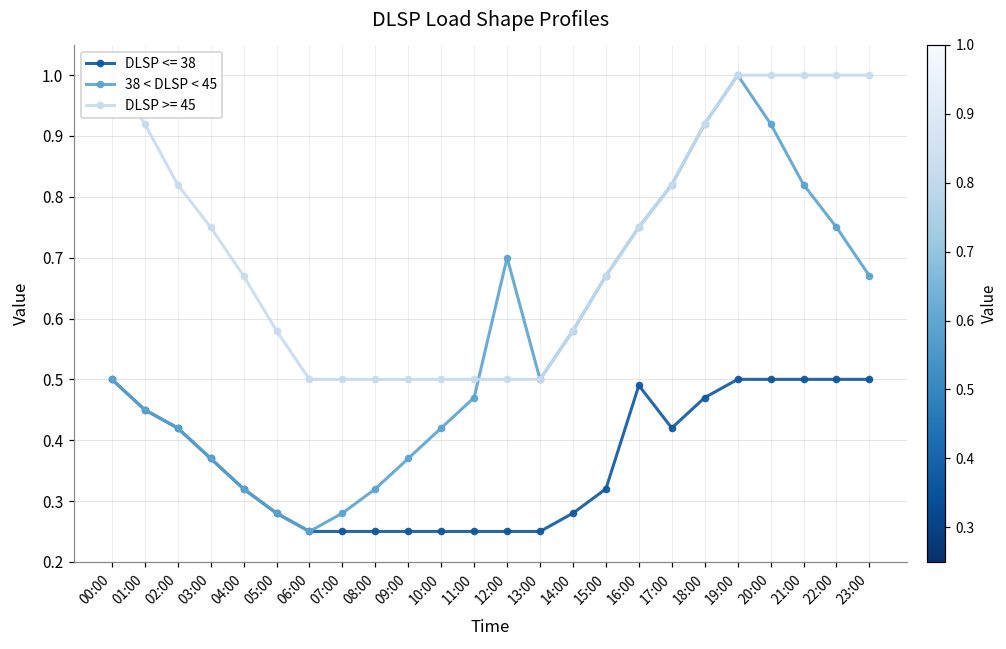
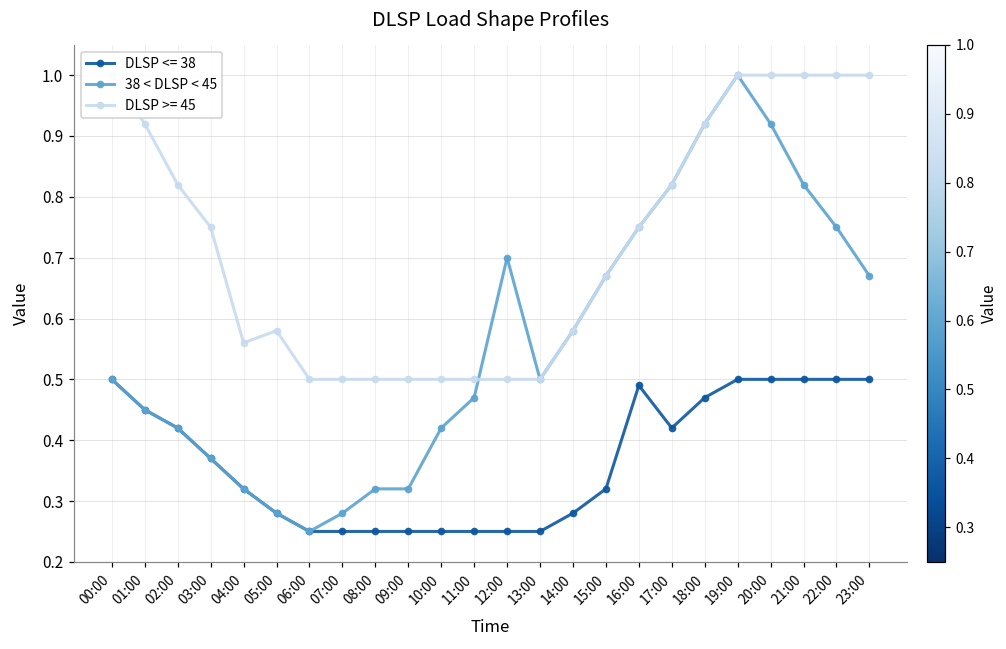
  {
    "DLSP <= 38": {
      "07:00": 0.25,
      "08:00": 0.25,
      "09:00": 0.25,
      "10:00": 0.25,
      "11:00": 0.25,
      "12:00": 0.25,
      "13:00": 0.25,
      "14:00": 0.28,
      "15:00": 0.32,
      "16:00": 0.49,
      "17:00": 0.42,
      "18:00": 0.47,
      "19:00": 0.50,
      "20:00": 0.50,
      "21:00": 0.50,
      "22:00": 0.50,
      "23:00": 0.50
    },
    "38 < DLSP < 45": {
      "07:00": 0.28,
      "08:00": 0.32,
-     "09:00": 0.37,
+     "09:00": 0.32,
      "10:00": 0.42,
      "11:00": 0.47,
      "12:00": 0.70,
      "20:00": 0.92,
      "21:00": 0.82,
      "22:00": 0.75,
      "23:00": 0.67
    },
    "DLSP >= 45": {
      "01:00": 0.92,
      "02:00": 0.82,
      "03:00": 0.75,
-     "04:00": 0.67,
+     "04:00": 0.56,
      "05:00": 0.58,
      "06:00": 0.50,
      "07:00": 0.50,
      "08:00": 0.50,
      "09:00": 0.50,
      "10:00": 0.50,
      "11:00": 0.50,
      "12:00": 0.50,
      "20:00": 1.00,
      "21:00": 1.00,
      "22:00": 1.00,
      "23:00": 1.00
    }
  }
